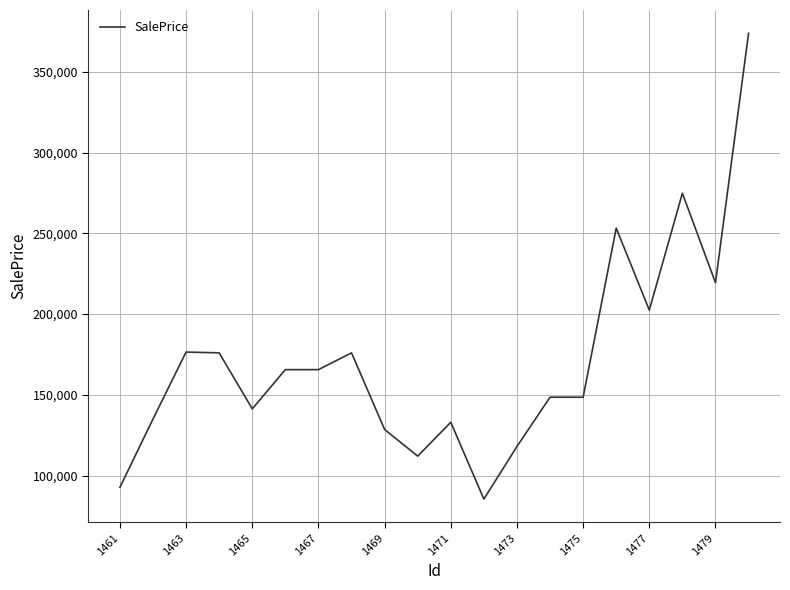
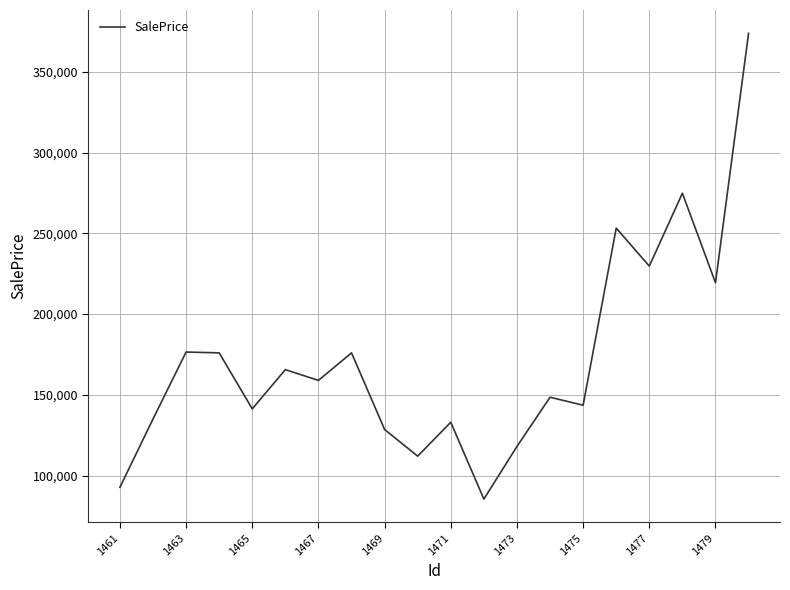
  {
    "1461": "93,000",
    "1463": "177,000",
    "1465": "141,000",
-   "1467": "166,000",
+   "1467": "159,000",
    "1469": "129,000",
    "1471": "133,000",
    "1473": "118,000",
-   "1475": "149,000",
-   "1477": "203,000",
+   "1475": "144,000",
+   "1477": "230,000",
    "1479": "219,000"
  }
